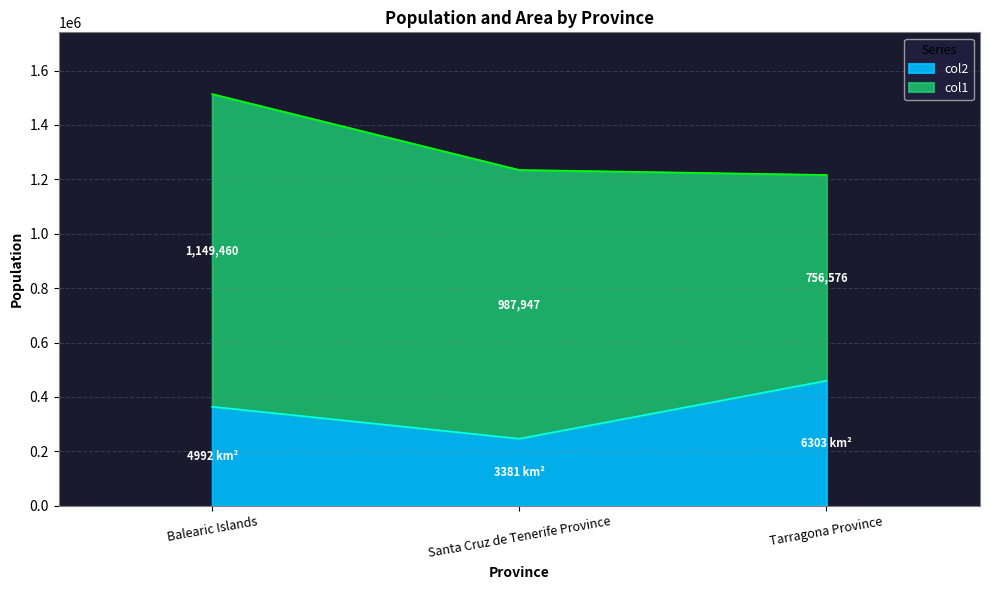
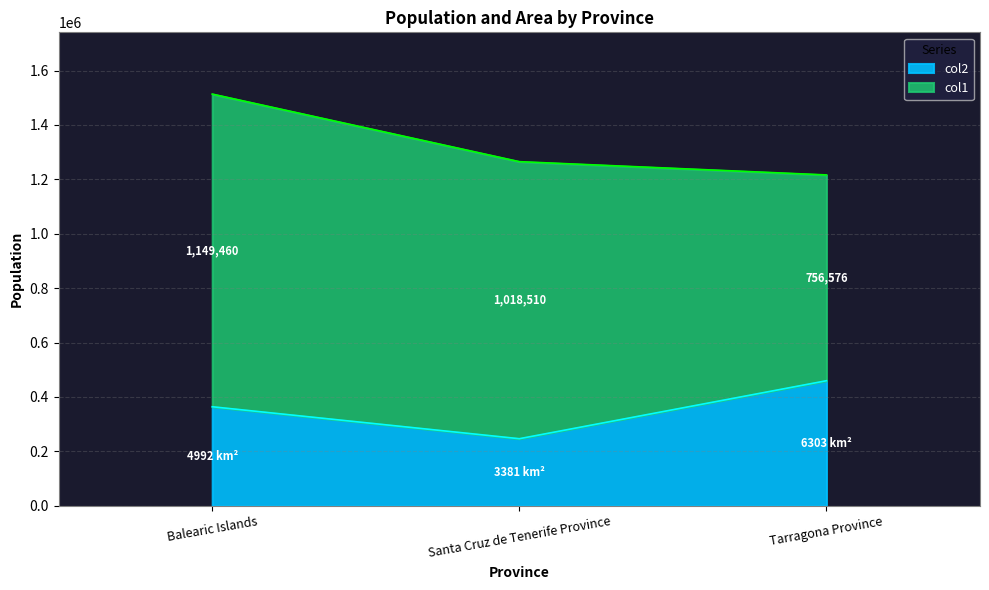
  {
    "col2": {
      "Balearic Islands": "360000",
      "Santa Cruz de Tenerife Province": "250000",
      "Tarragona Province": "460000"
    },
    "col1": {
-     "Santa Cruz de Tenerife Province": "987,947"
+     "Santa Cruz de Tenerife Province": "1,018,510"
    }
  }
